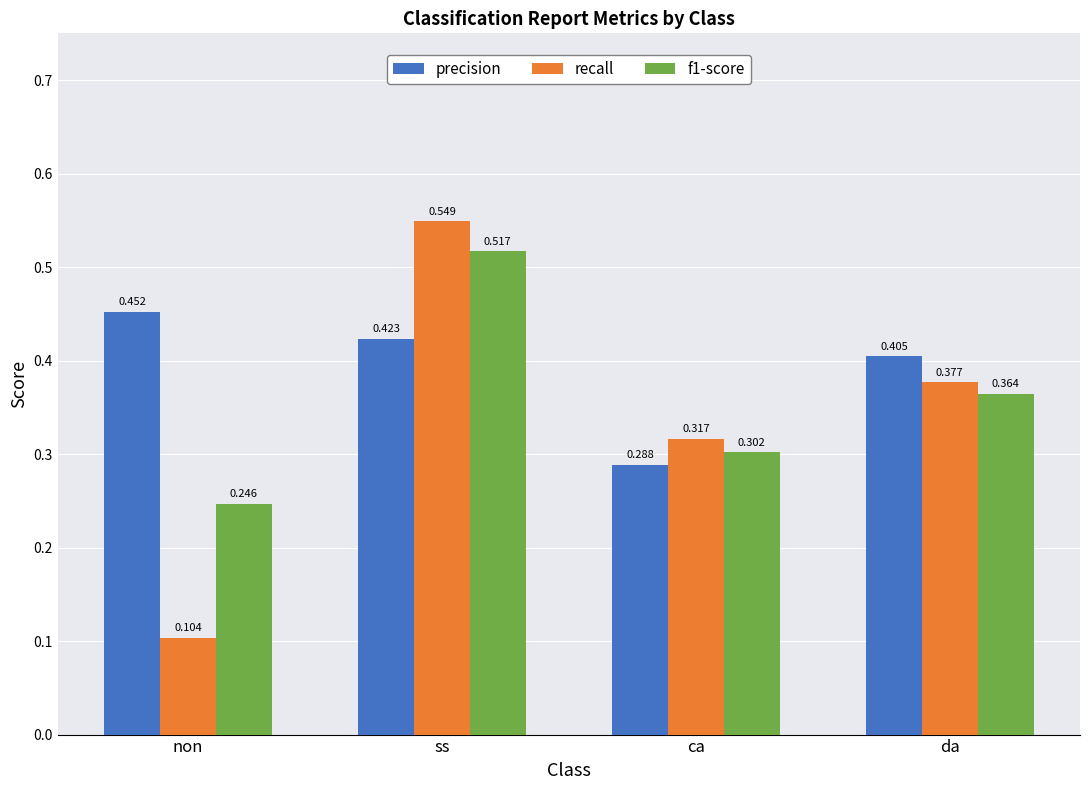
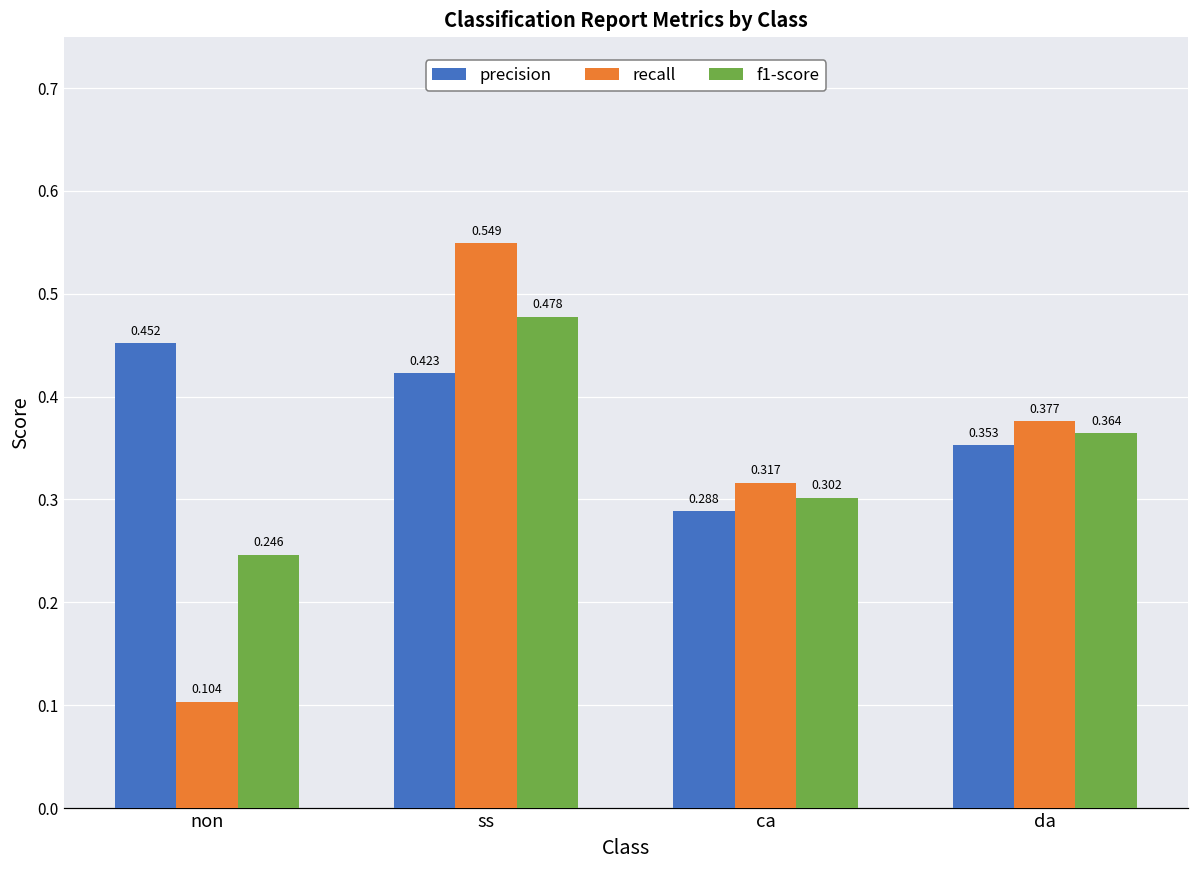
  {
    "precision": {
      "non": 0.452,
      "ss": 0.423,
      "ca": 0.288,
-     "da": 0.405
+     "da": 0.353
    },
    "recall": {
      "non": 0.104,
      "ss": 0.549,
      "ca": 0.317,
      "da": 0.377
    },
    "f1-score": {
      "non": 0.246,
-     "ss": 0.517,
+     "ss": 0.478,
      "ca": 0.302,
      "da": 0.364
    }
  }
